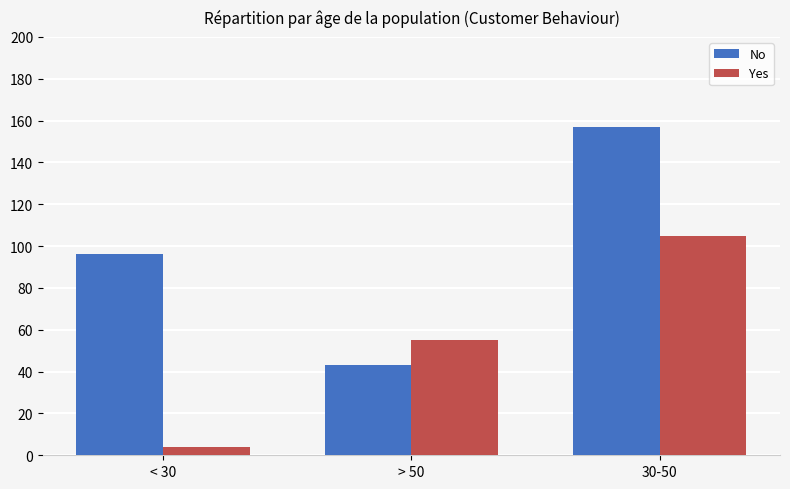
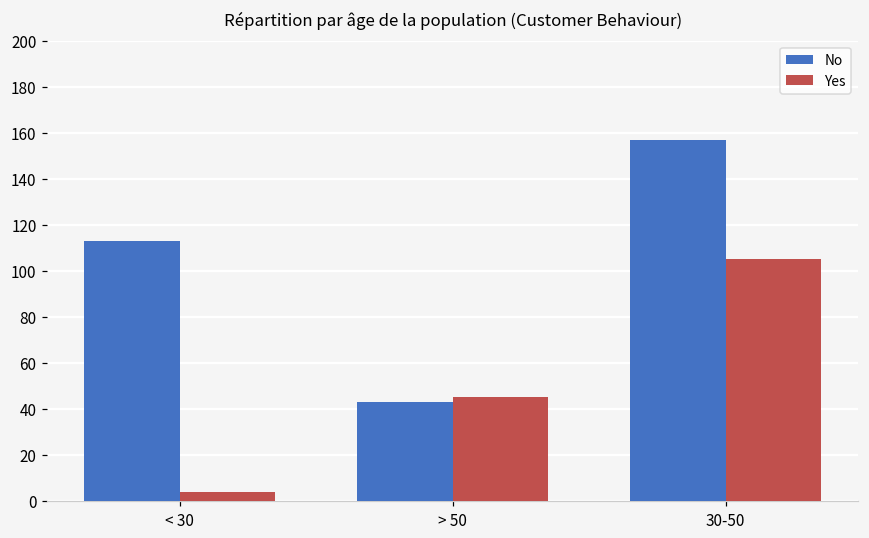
  {
    "No": {
-     "< 30": 96,
+     "< 30": 113,
      "> 50": 43,
      "30-50": 157
    },
    "Yes": {
      "< 30": 4,
-     "> 50": 55,
+     "> 50": 45,
      "30-50": 105
    }
  }
